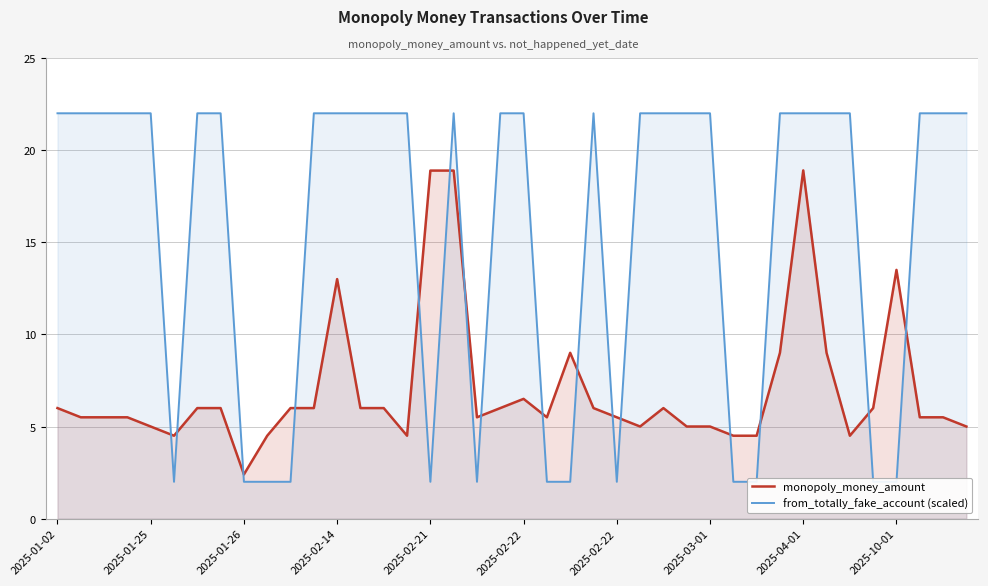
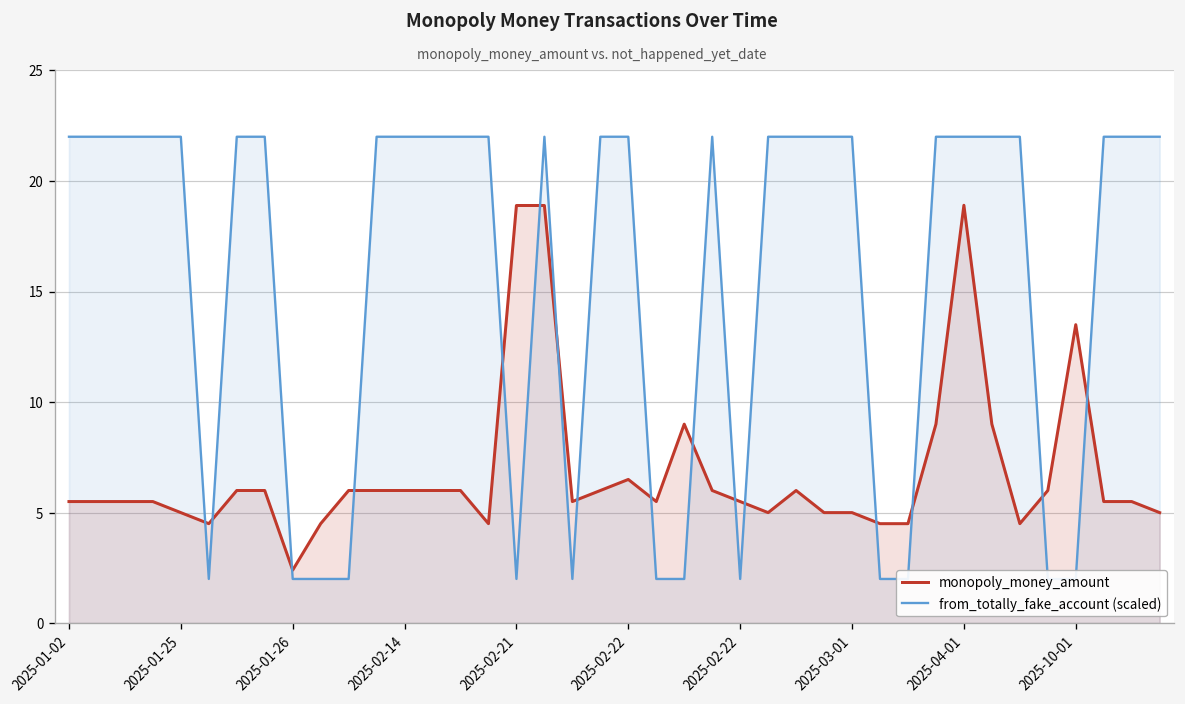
  {
    "monopoly_money_amount": {
-     "2025-01-02": 6.0,
+     "2025-01-02": 5.5,
      "2025-01-26": 2.4,
-     "2025-02-14": 13,
+     "2025-02-14": 6,
      "2025-04-01": 18.9,
      "2025-10-01": 13.5
    },
    "from_totally_fake_account (scaled)": {
      "2025-01-02": 22.0,
      "2025-01-26": 2.0,
      "2025-02-14": 22.0,
      "2025-04-01": 22.0
    }
  }
